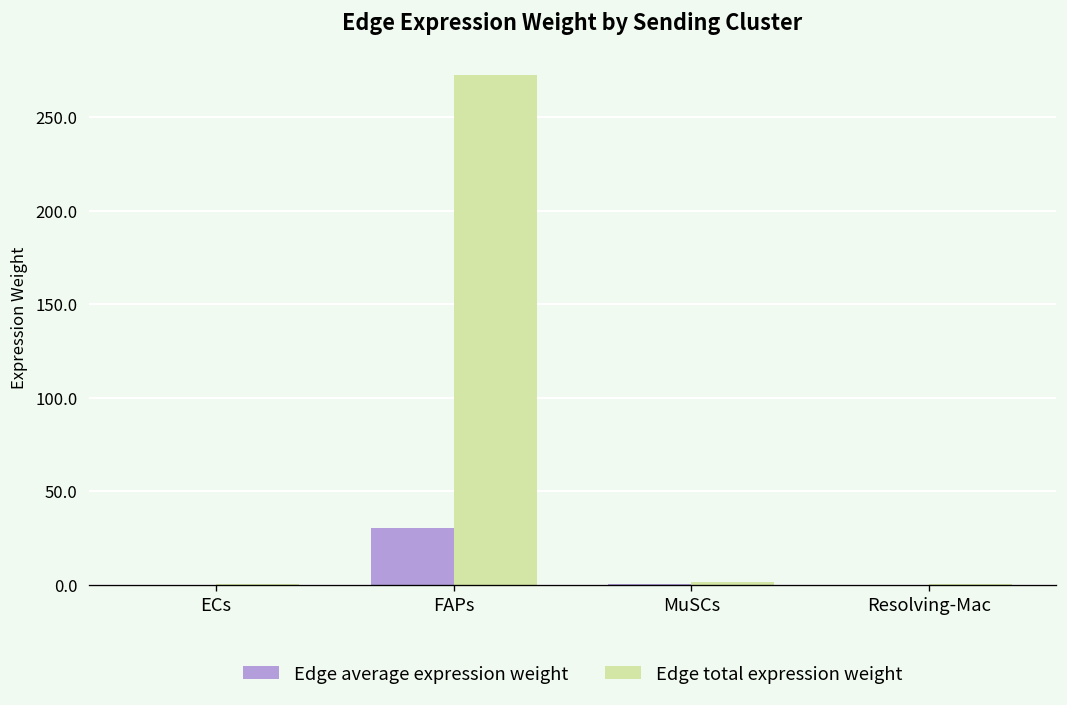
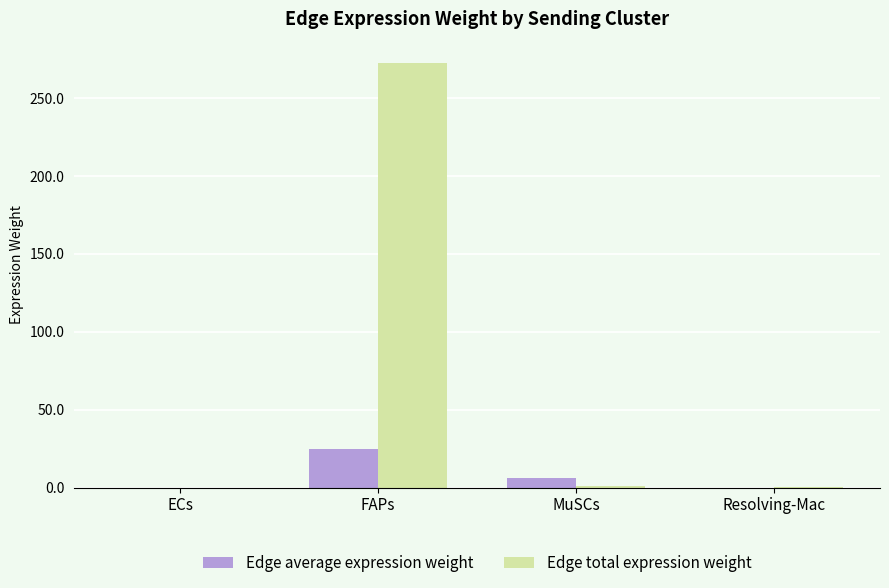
  {
    "Edge average expression weight": {
-     "FAPs": 30,
-     "MuSCs": 0
+     "FAPs": 25,
+     "MuSCs": 6
    },
    "Edge total expression weight": {
      "FAPs": 273
    }
  }
